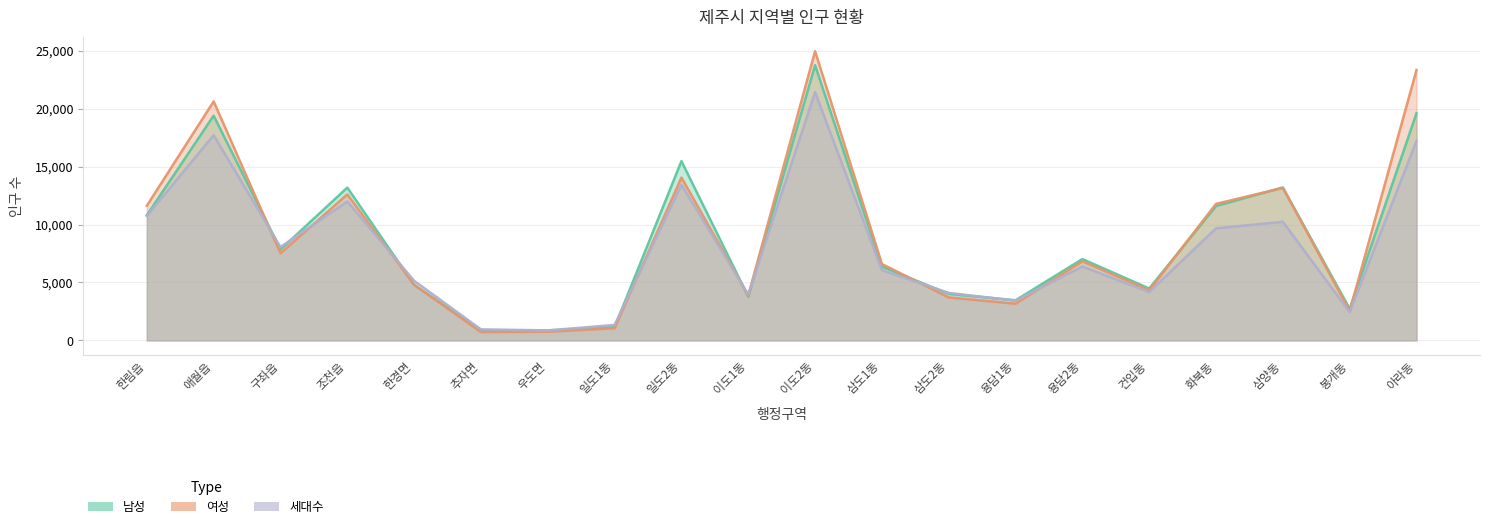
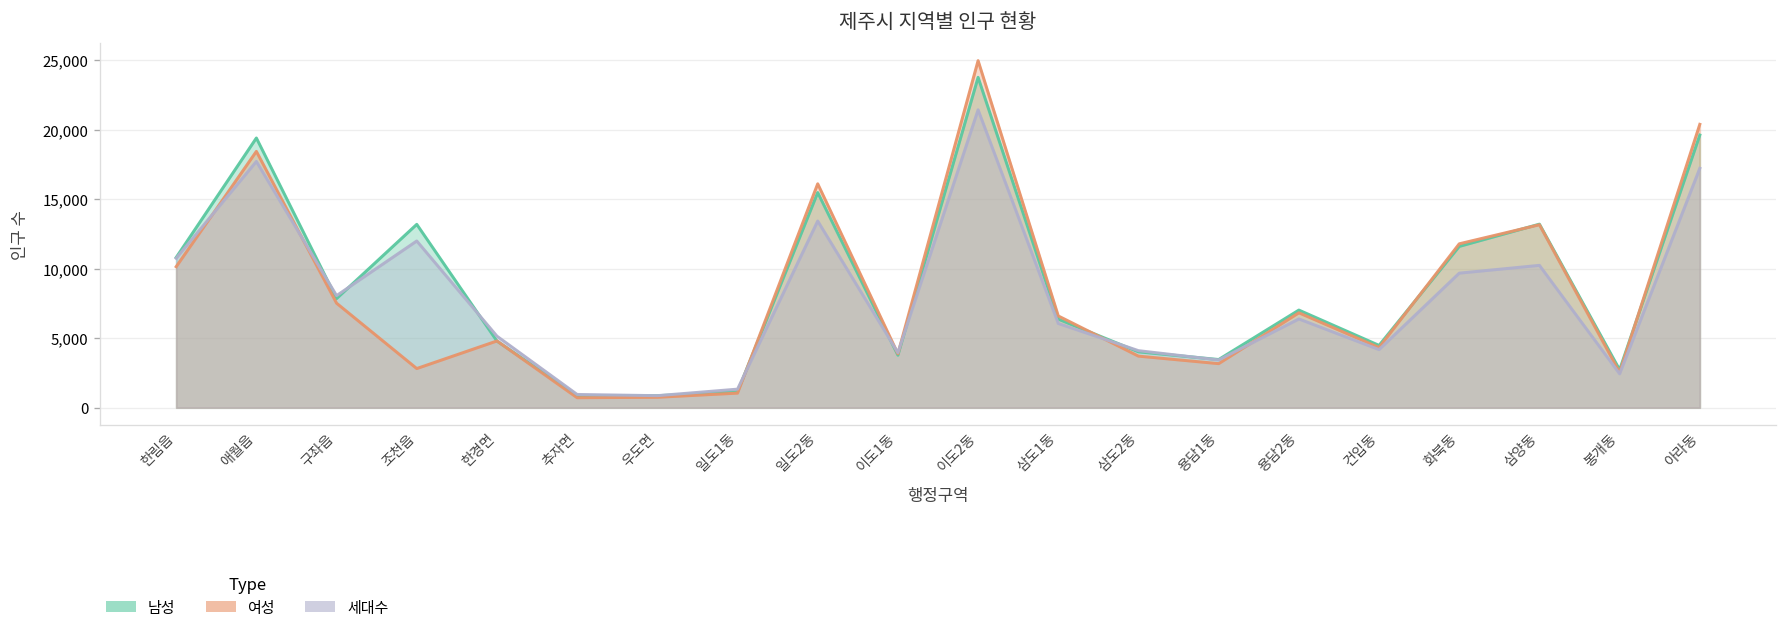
  {
    "여성": {
-     "한림읍": "11,600",
-     "애월읍": "20,600",
+     "한림읍": "10,100",
+     "애월읍": "18,400",
      "구좌읍": "7,500",
-     "조천읍": "12,600",
-     "일도2동": "14,000",
+     "조천읍": "2,800",
+     "일도2동": "16,100",
      "이도2동": "25,000",
      "삼도1동": "6,600",
      "삼도2동": "3,700",
      "용담1동": "3,200",
-     "아라동": "23,300"
+     "아라동": "20,400"
    }
  }
